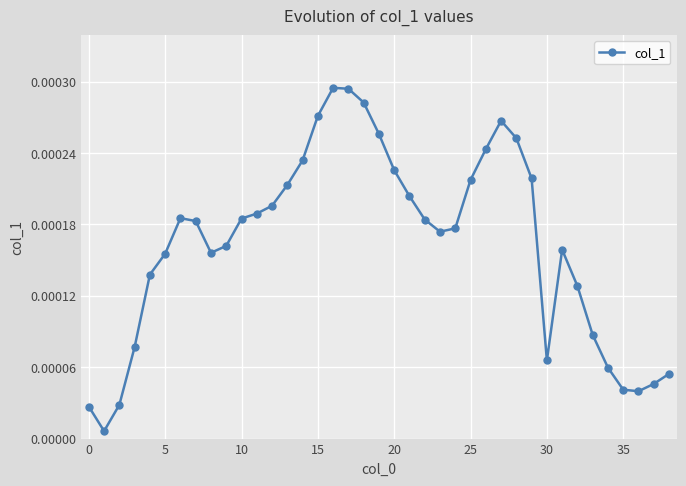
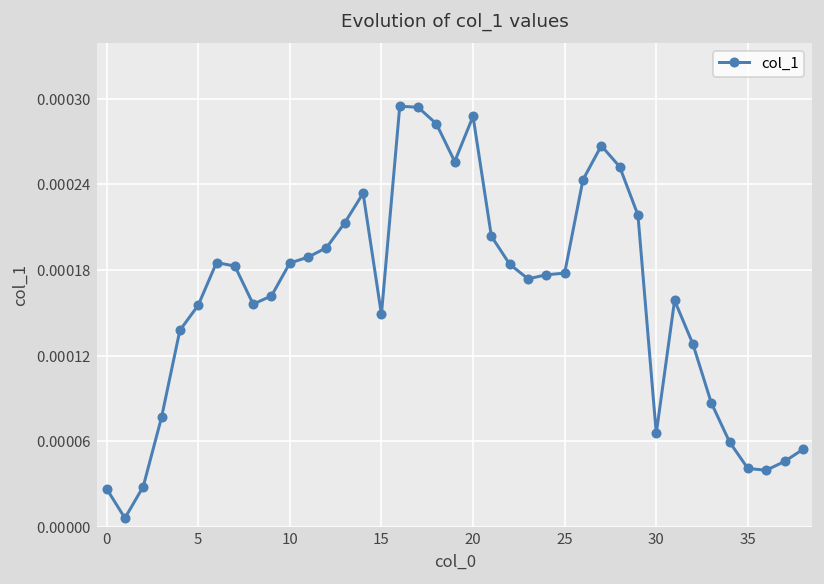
  {
    "0": 0.000027,
    "5": 0.000155,
    "10": 0.000185,
-   "15": 0.000271,
-   "20": 0.000226,
-   "25": 0.000217,
+   "15": 0.000149,
+   "20": 0.000288,
+   "25": 0.000178,
    "30": 0.000066,
    "35": 0.000041
  }
